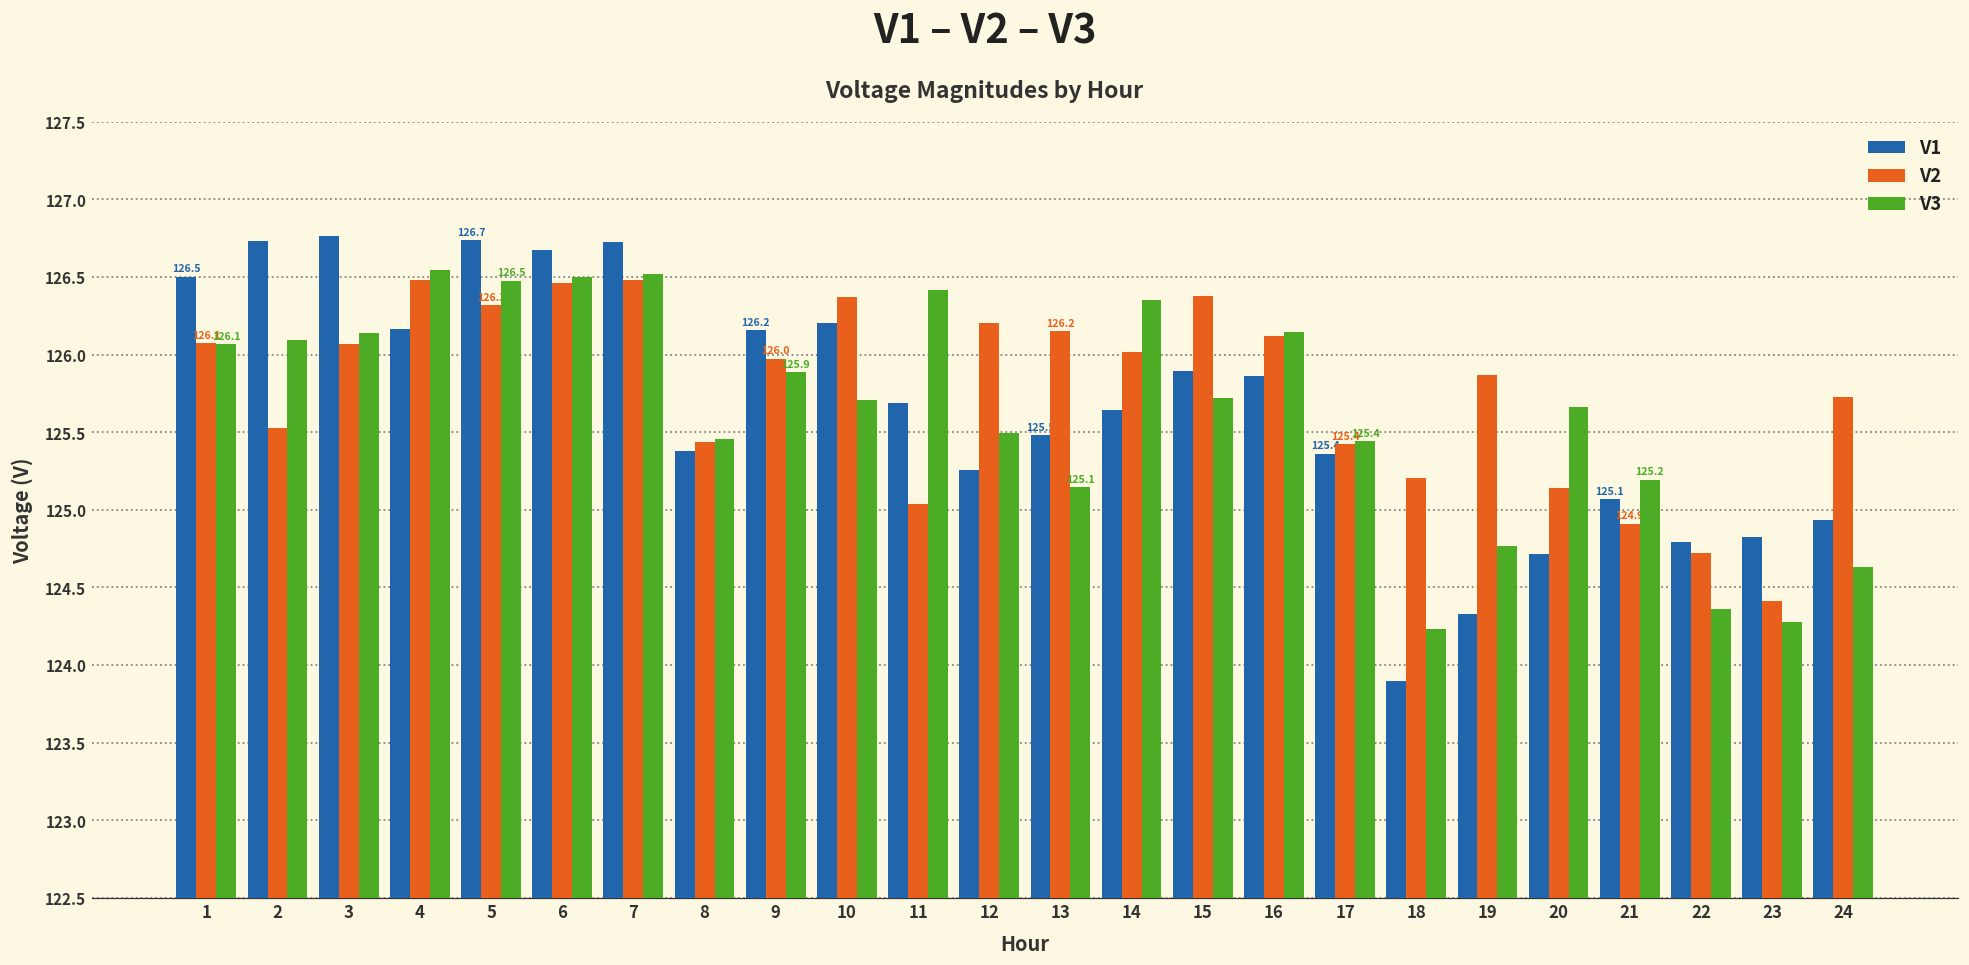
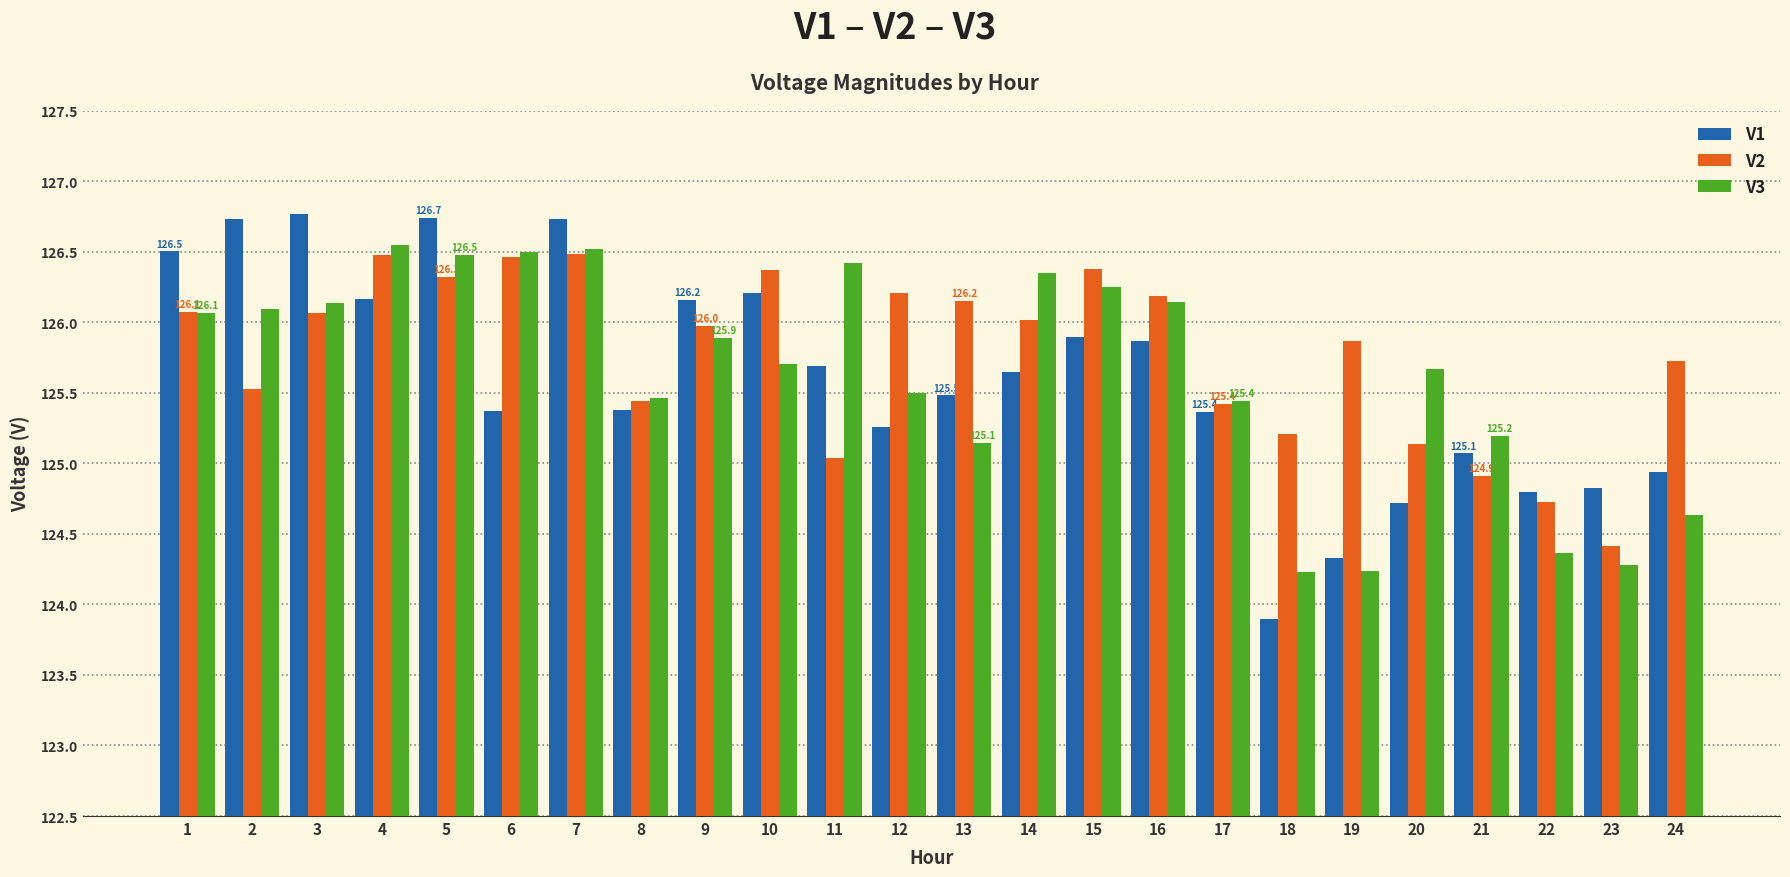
  {
    "V1": {
      "2": 126.73,
      "3": 126.76,
      "4": 126.17,
-     "6": 126.68,
+     "6": 125.37,
      "7": 126.73,
      "8": 125.38,
      "10": 126.20,
      "11": 125.69,
      "12": 125.26,
      "14": 125.65,
      "15": 125.89,
      "16": 125.87,
      "18": 123.90,
      "19": 124.33,
      "20": 124.72,
      "22": 124.80,
      "23": 124.83,
      "24": 124.94
    },
    "V2": {
      "2": 125.53,
      "3": 126.07,
      "4": 126.48,
      "6": 126.46,
      "7": 126.48,
      "8": 125.44,
      "10": 126.37,
      "11": 125.04,
      "12": 126.21,
      "14": 126.02,
      "15": 126.38,
-     "16": 126.12,
+     "16": 126.19,
      "18": 125.21,
      "19": 125.87,
      "20": 125.14,
      "22": 124.73,
      "23": 124.42,
      "24": 125.73
    },
    "V3": {
      "2": 126.09,
      "3": 126.14,
      "4": 126.55,
      "6": 126.50,
      "7": 126.52,
      "8": 125.46,
      "10": 125.71,
      "11": 126.42,
      "14": 126.35,
-     "15": 125.72,
+     "15": 126.25,
      "16": 126.15,
      "18": 124.23,
-     "19": 124.77,
+     "19": 124.24,
      "20": 125.67,
      "22": 124.36,
      "23": 124.28,
      "24": 124.63
    }
  }
